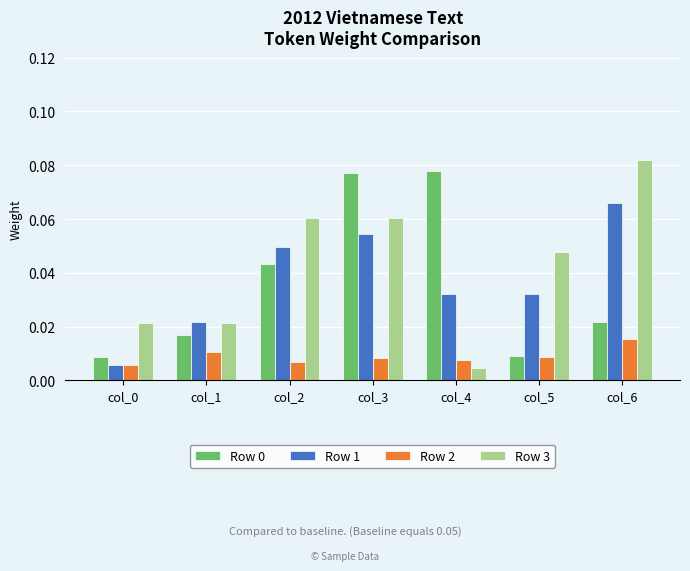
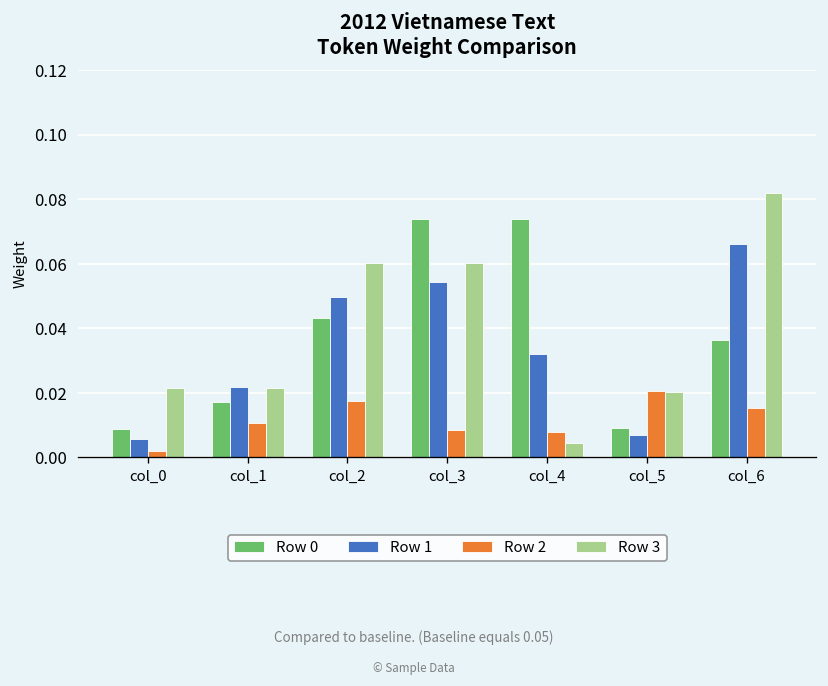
  {
    "Row 0": {
      "col_0": 0.009,
      "col_1": 0.017,
      "col_2": 0.043,
-     "col_3": 0.077,
-     "col_4": 0.078,
+     "col_3": 0.074,
+     "col_4": 0.074,
      "col_5": 0.009,
-     "col_6": 0.022
+     "col_6": 0.036
    },
    "Row 1": {
      "col_0": 0.006,
      "col_1": 0.022,
      "col_2": 0.050,
      "col_3": 0.054,
      "col_4": 0.032,
-     "col_5": 0.032,
+     "col_5": 0.007,
      "col_6": 0.066
    },
    "Row 2": {
-     "col_0": 0.006,
+     "col_0": 0.002,
      "col_1": 0.011,
-     "col_2": 0.007,
+     "col_2": 0.017,
      "col_3": 0.008,
      "col_4": 0.008,
-     "col_5": 0.009,
+     "col_5": 0.021,
      "col_6": 0.015
    },
    "Row 3": {
      "col_0": 0.022,
      "col_1": 0.022,
      "col_2": 0.060,
      "col_3": 0.060,
      "col_4": 0.005,
-     "col_5": 0.048,
+     "col_5": 0.020,
      "col_6": 0.082
    }
  }
